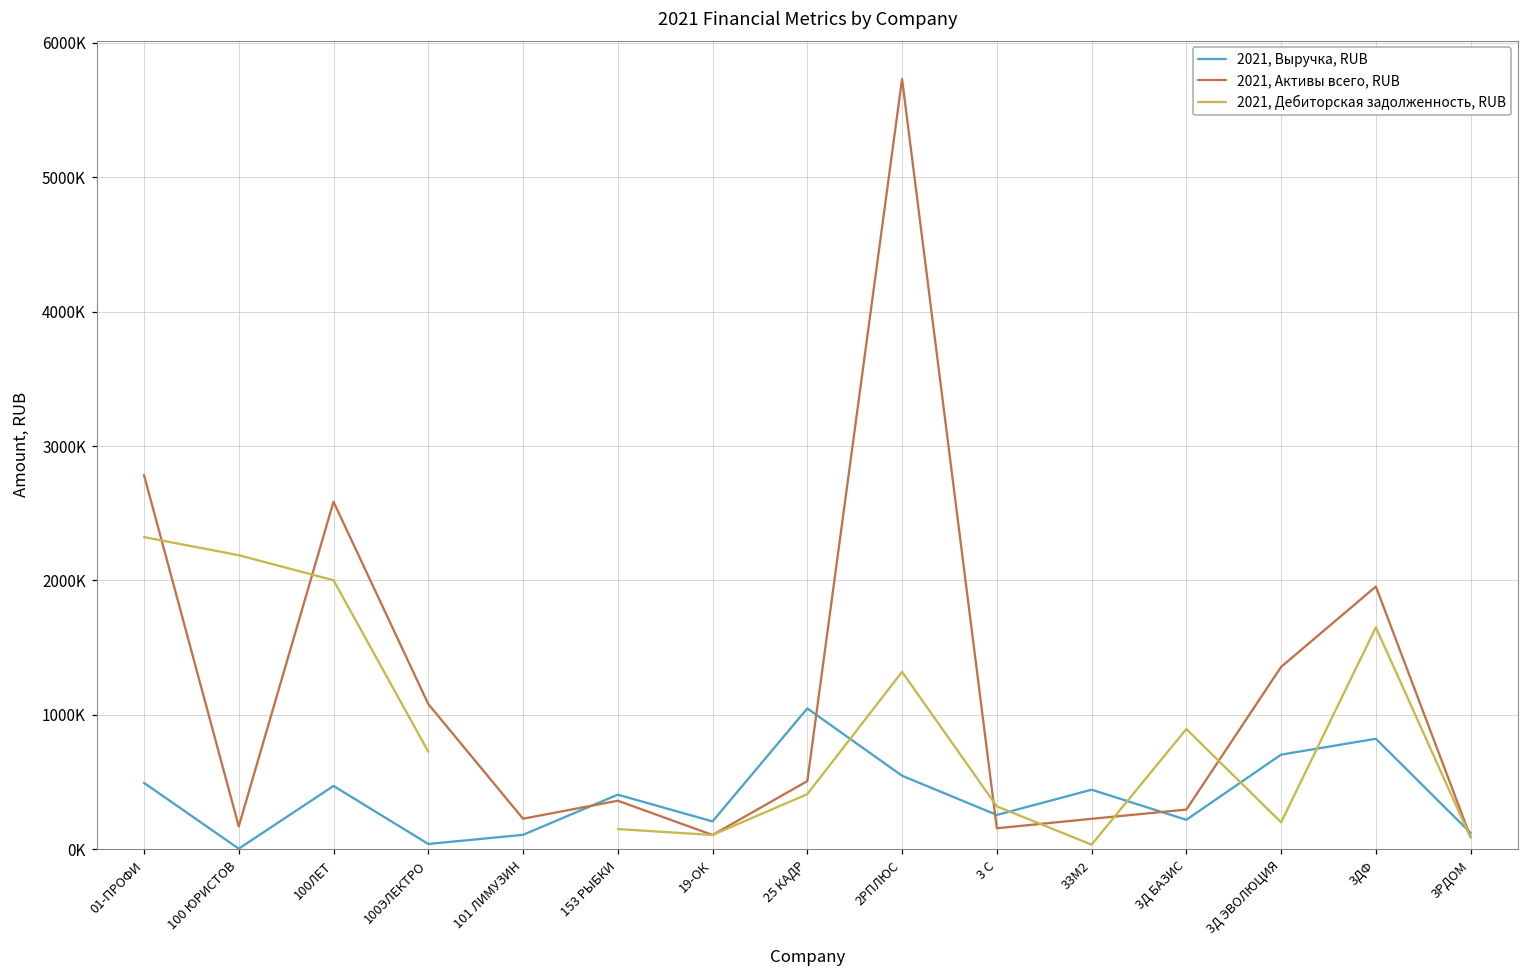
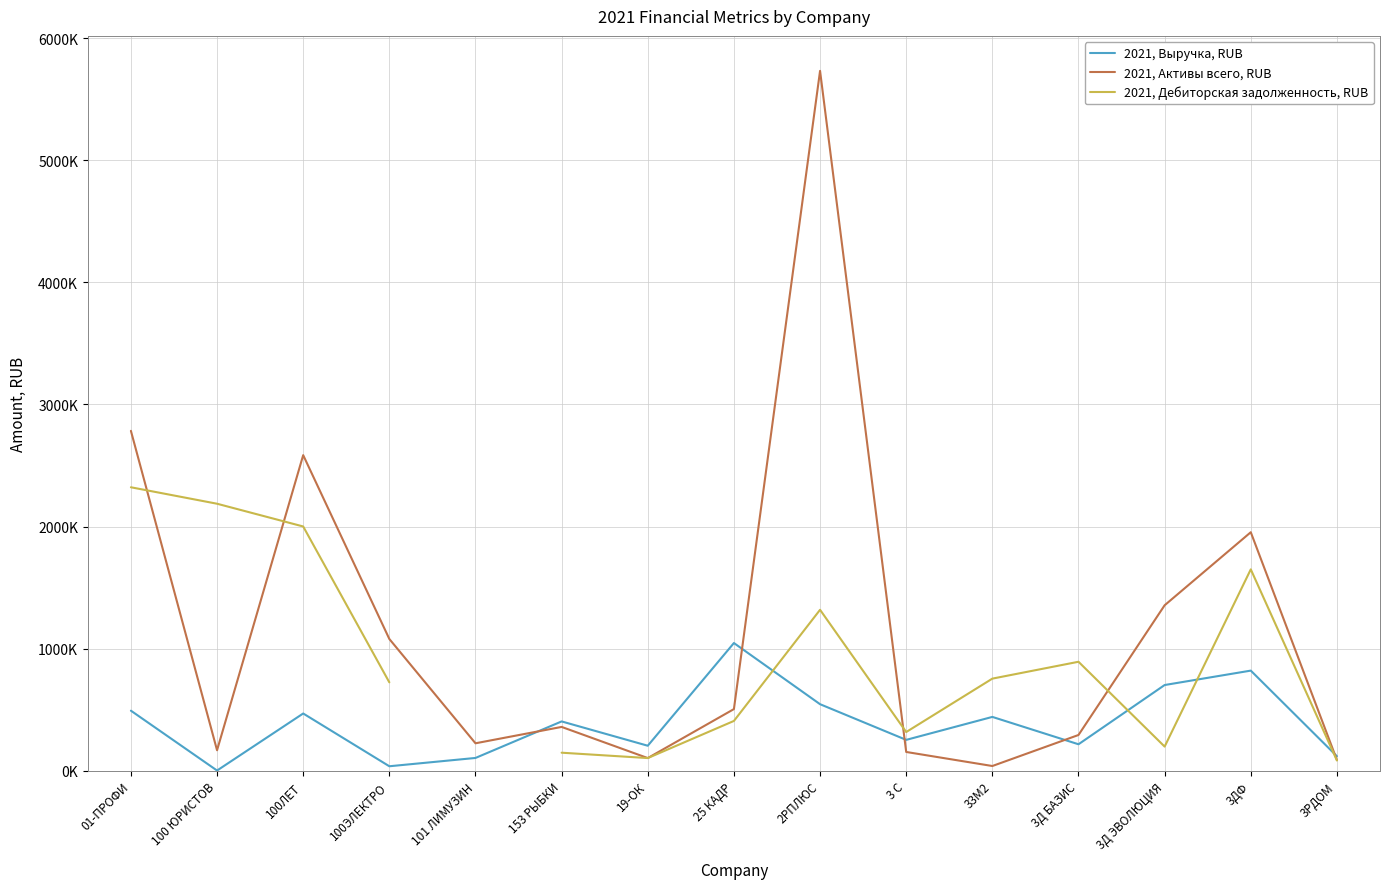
  {
    "2021, Выручка, RUB": {
      "01-ПРОФИ": 490000,
      "100 ЮРИСТОВ": 0,
      "100ЛЕТ": 470000,
      "100ЭЛЕКТРО": 40000,
      "101 ЛИМУЗИН": 110000,
      "153 РЫБКИ": 410000,
      "19-ОК": 210000,
      "25 КАДР": 1050000,
      "2РПЛЮС": 550000,
      "3 С": 250000,
      "33М2": 440000,
      "3Д БАЗИС": 220000,
      "3Д ЭВОЛЮЦИЯ": 700000,
      "3ДФ": 820000,
      "3РДОМ": 120000
    },
    "2021, Активы всего, RUB": {
      "01-ПРОФИ": 2780000,
      "100 ЮРИСТОВ": 170000,
      "100ЛЕТ": 2590000,
      "100ЭЛЕКТРО": 1080000,
      "101 ЛИМУЗИН": 230000,
      "153 РЫБКИ": 360000,
      "25 КАДР": 510000,
      "2РПЛЮС": 5730000,
      "3 С": 160000,
-     "33М2": 230000,
+     "33М2": 40000,
      "3Д БАЗИС": 290000,
      "3Д ЭВОЛЮЦИЯ": 1360000,
      "3ДФ": 1950000
    },
    "2021, Дебиторская задолженность, RUB": {
      "01-ПРОФИ": 2320000,
      "100 ЮРИСТОВ": 2190000,
      "100ЛЕТ": 2000000,
      "100ЭЛЕКТРО": 720000,
      "153 РЫБКИ": 150000,
      "25 КАДР": 410000,
      "2РПЛЮС": 1320000,
      "3 С": 320000,
-     "33М2": 30000,
+     "33М2": 760000,
      "3Д БАЗИС": 890000,
      "3Д ЭВОЛЮЦИЯ": 200000,
      "3ДФ": 1650000
    }
  }
